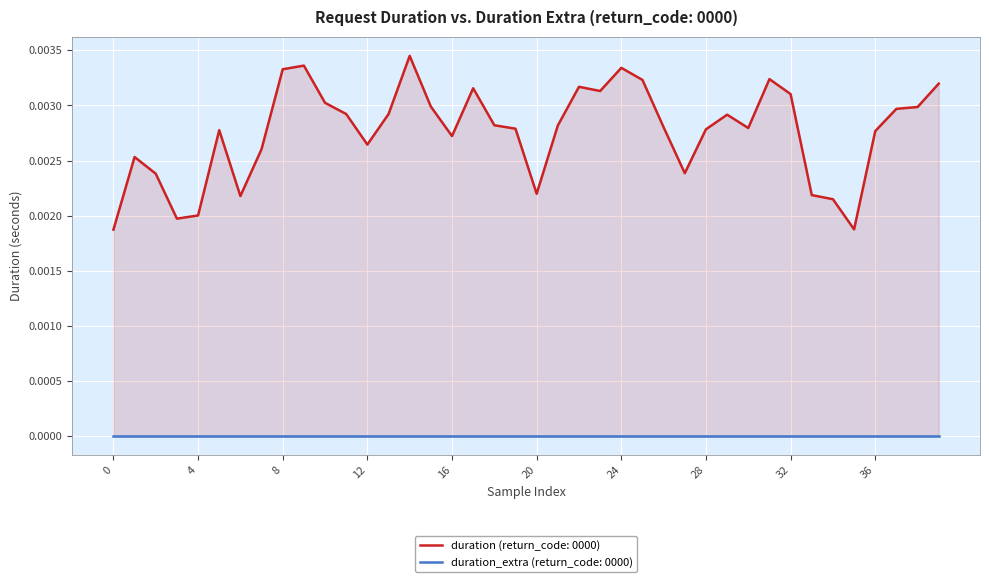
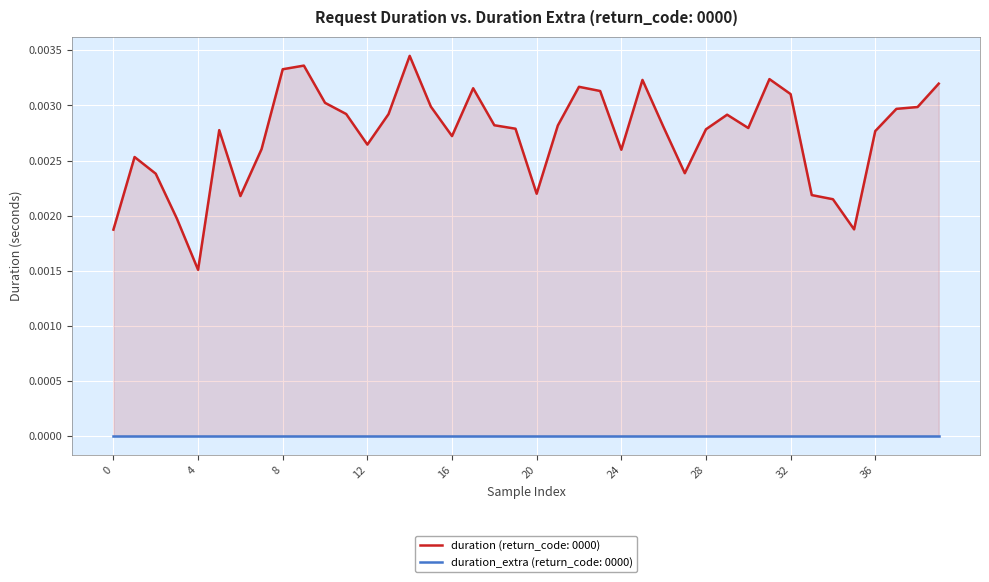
  {
    "duration (return_code: 0000)": {
      "0": 0.00187,
-     "4": 0.00200,
+     "4": 0.00151,
      "8": 0.00333,
      "12": 0.00264,
      "16": 0.00272,
      "20": 0.00220,
-     "24": 0.00334,
+     "24": 0.00260,
      "28": 0.00278,
      "32": 0.00310,
      "36": 0.00277
    },
    "duration_extra (return_code: 0000)": {
      "0": 0.00000,
      "4": 0.00000,
      "8": 0.00000,
      "12": 0.00000,
      "16": 0.00000,
      "20": 0.00000,
      "24": 0.00000,
      "28": 0.00000,
      "32": 0.00000,
      "36": 0.00000
    }
  }
